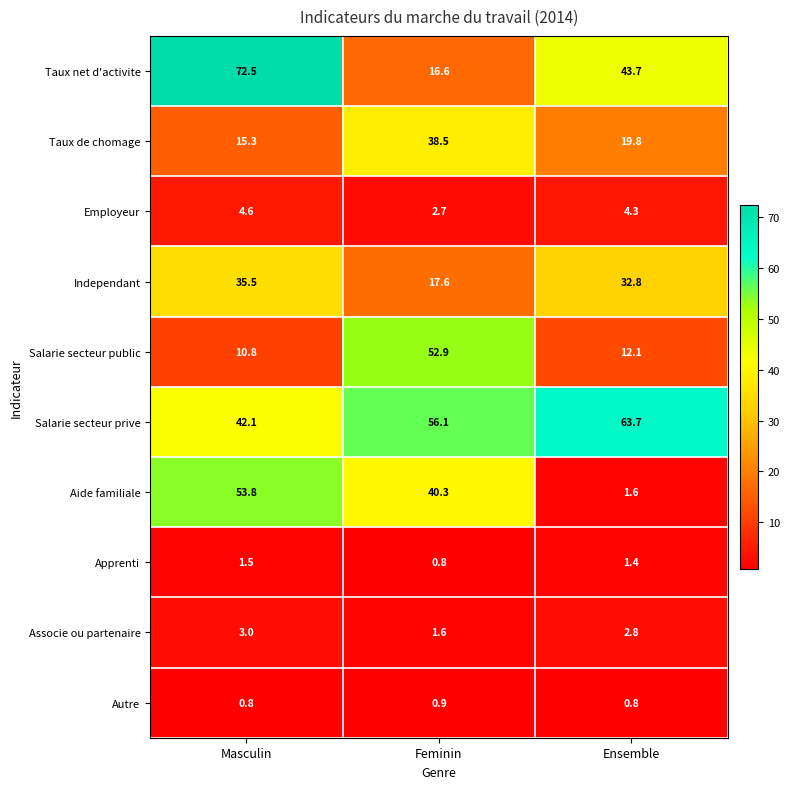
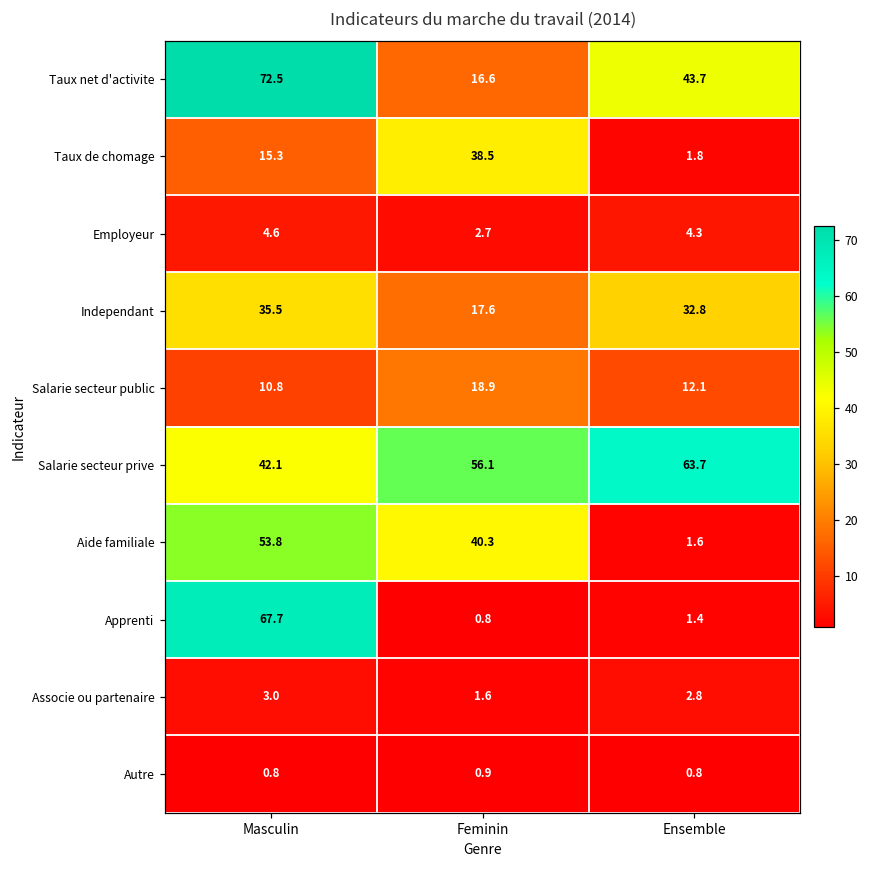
  {
    "Taux net d'activite": {
      "Masculin": 72.5,
      "Feminin": 16.6,
      "Ensemble": 43.7
    },
    "Taux de chomage": {
      "Masculin": 15.3,
      "Feminin": 38.5,
-     "Ensemble": 19.8
+     "Ensemble": 1.8
    },
    "Employeur": {
      "Masculin": 4.6,
      "Feminin": 2.7,
      "Ensemble": 4.3
    },
    "Independant": {
      "Masculin": 35.5,
      "Feminin": 17.6,
      "Ensemble": 32.8
    },
    "Salarie secteur public": {
      "Masculin": 10.8,
-     "Feminin": 52.9,
+     "Feminin": 18.9,
      "Ensemble": 12.1
    },
    "Salarie secteur prive": {
      "Masculin": 42.1,
      "Feminin": 56.1,
      "Ensemble": 63.7
    },
    "Aide familiale": {
      "Masculin": 53.8,
      "Feminin": 40.3,
      "Ensemble": 1.6
    },
    "Apprenti": {
-     "Masculin": 1.5,
+     "Masculin": 67.7,
      "Feminin": 0.8,
      "Ensemble": 1.4
    },
    "Associe ou partenaire": {
      "Masculin": 3.0,
      "Feminin": 1.6,
      "Ensemble": 2.8
    },
    "Autre": {
      "Masculin": 0.8,
      "Feminin": 0.9,
      "Ensemble": 0.8
    }
  }
